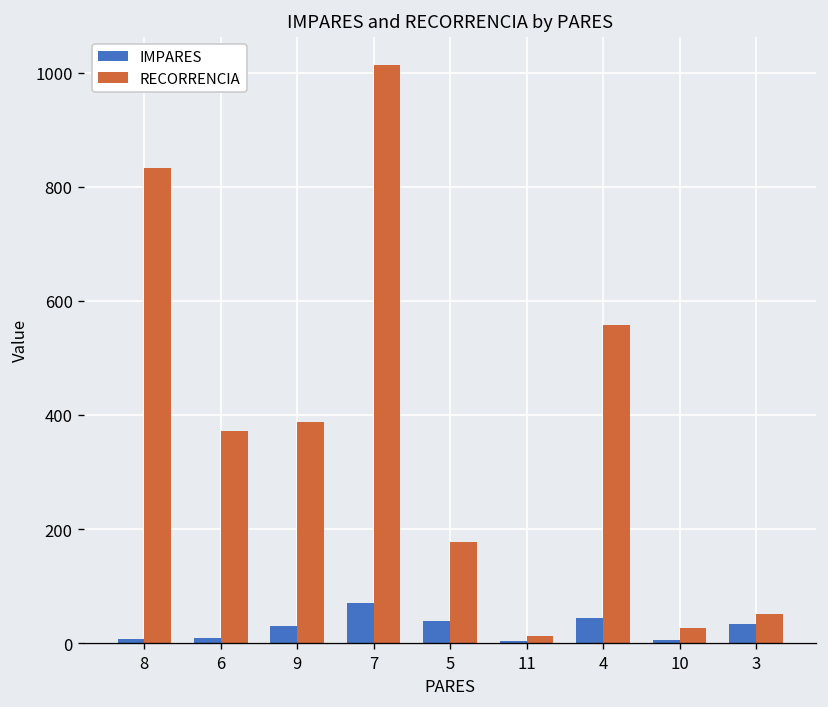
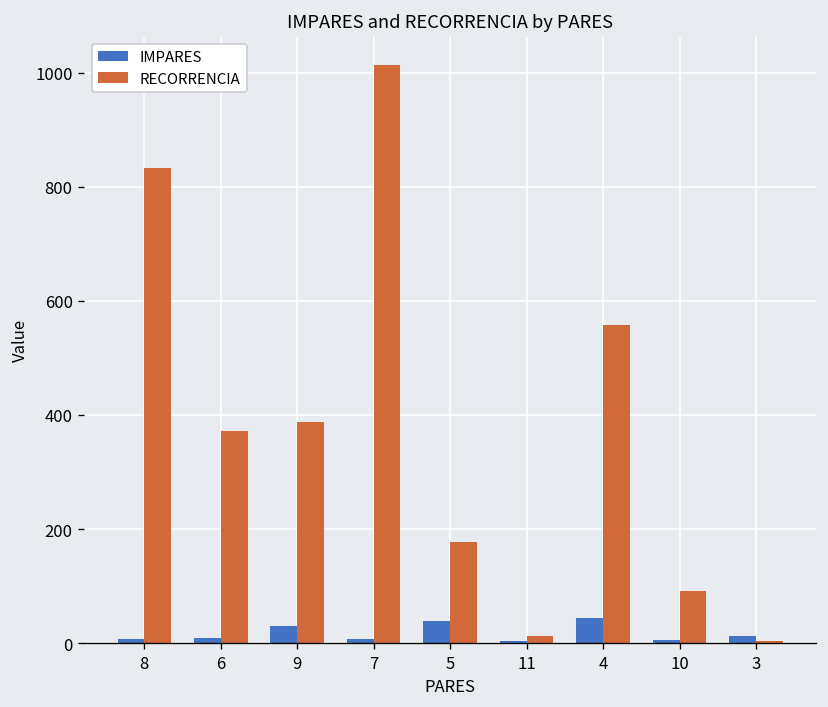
  {
    "IMPARES": {
      "8": 10,
      "6": 10,
      "9": 30,
-     "7": 70,
+     "7": 10,
      "5": 40,
      "4": 40,
-     "3": 30
+     "3": 10
    },
    "RECORRENCIA": {
      "8": 830,
      "6": 370,
      "9": 390,
      "7": 1010,
      "5": 180,
      "11": 10,
      "4": 560,
-     "10": 30,
-     "3": 50
+     "10": 90,
+     "3": 0
    }
  }
